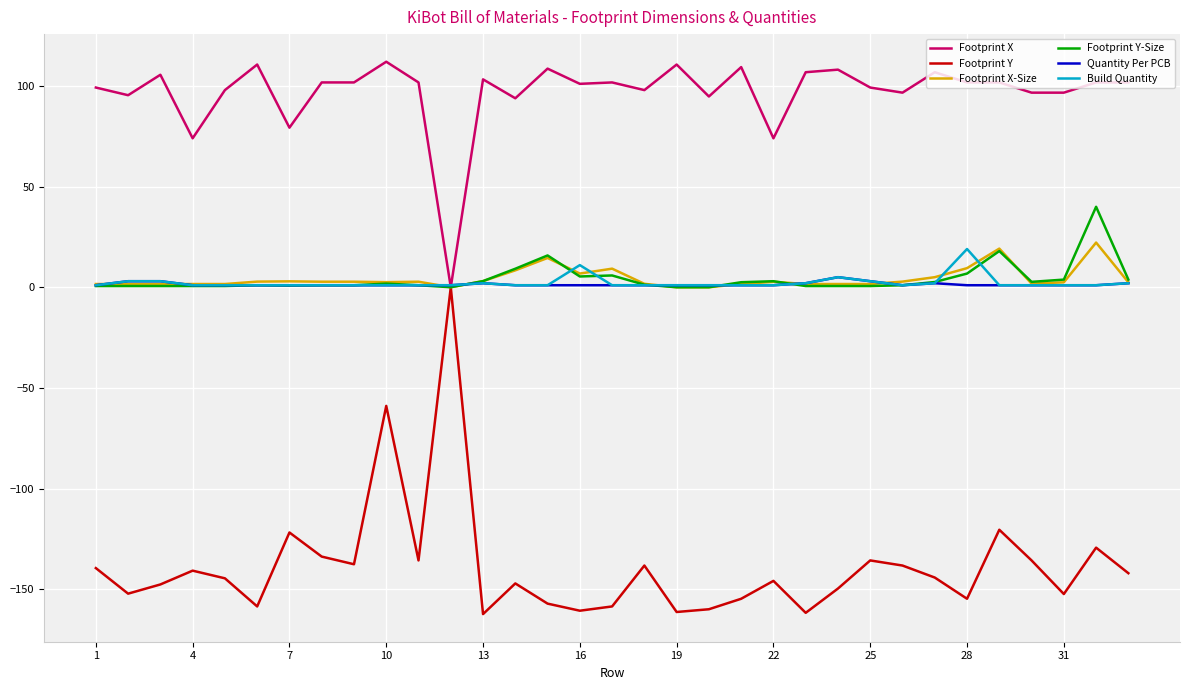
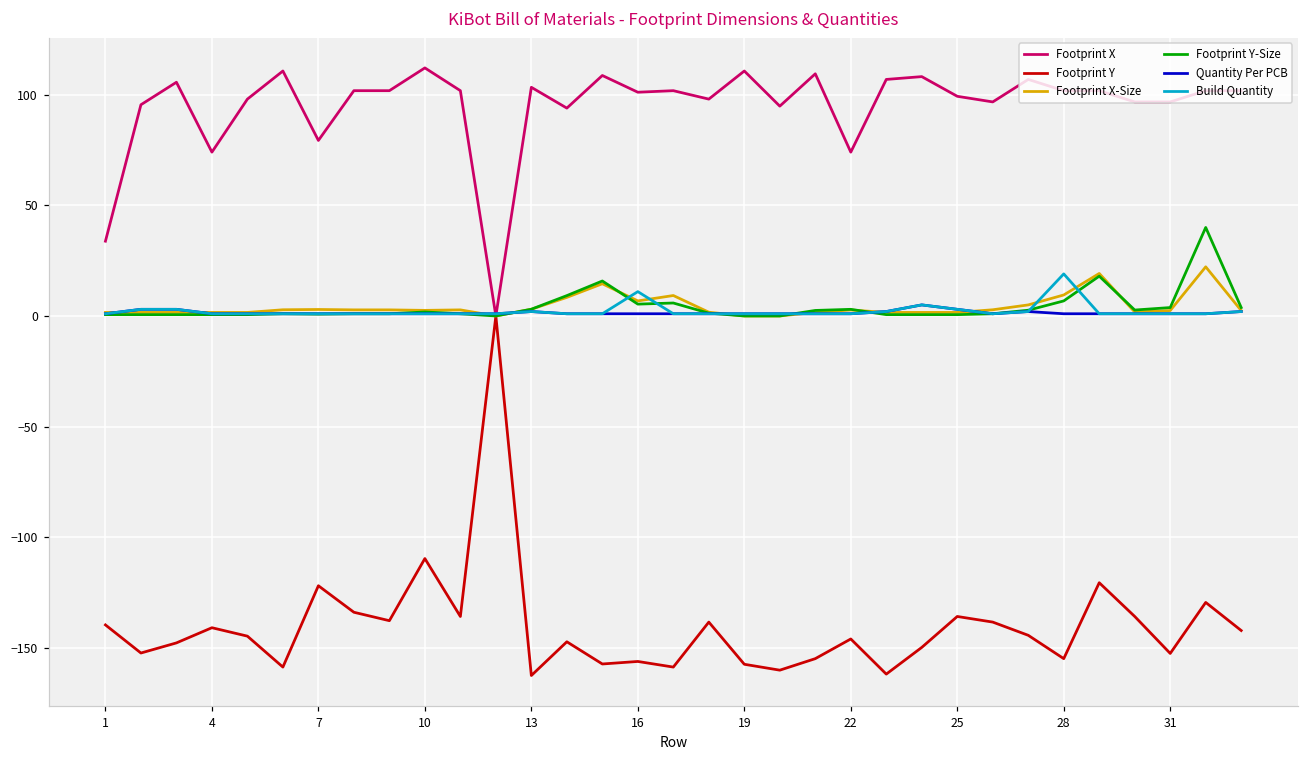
  {
    "Footprint X": {
-     "1": 99,
+     "1": 34,
      "4": 74,
      "7": 79,
      "10": 112,
      "13": 103,
      "16": 101,
      "19": 111,
      "22": 74,
      "25": 99,
      "31": 97
    },
    "Footprint Y": {
      "1": -140,
      "4": -141,
      "7": -122,
-     "10": -59,
+     "10": -110,
      "13": -162,
-     "16": -161,
-     "19": -161,
+     "16": -156,
+     "19": -157,
      "22": -146,
      "25": -136,
      "28": -155,
      "31": -152
    },
    "Footprint X-Size": {
      "7": 3,
      "16": 7,
      "28": 9,
      "31": 2
    },
    "Footprint Y-Size": {
      "16": 5,
      "28": 7,
      "31": 4
    },
    "Quantity Per PCB": {
      "16": 1,
      "28": 1
    },
    "Build Quantity": {
      "16": 11,
      "28": 19
    }
  }
